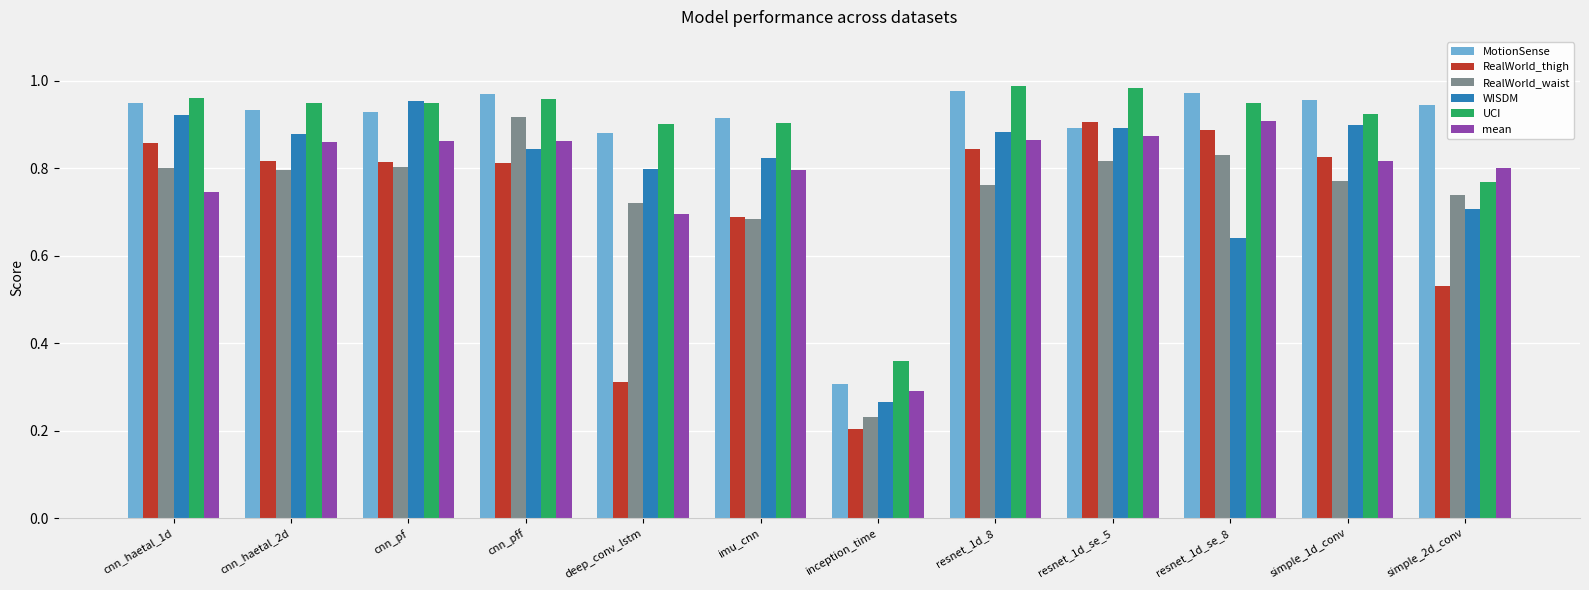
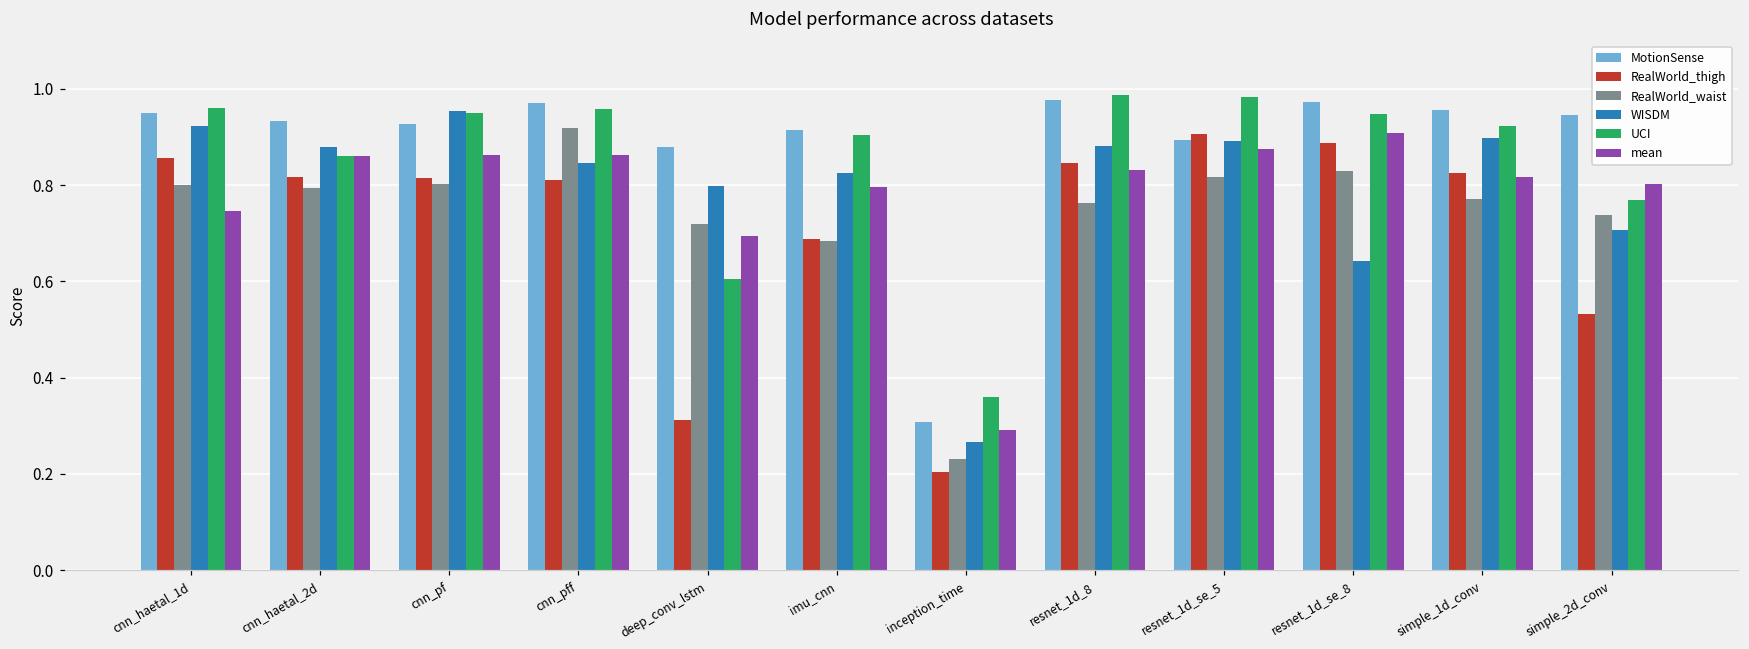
  {
    "MotionSense": {
      "cnn_haetal_1d": 0.95,
      "cnn_haetal_2d": 0.93,
      "cnn_pf": 0.93,
      "cnn_pff": 0.97,
      "deep_conv_lstm": 0.88,
      "imu_cnn": 0.91,
      "inception_time": 0.31,
      "resnet_1d_8": 0.98,
      "resnet_1d_se_5": 0.89,
      "resnet_1d_se_8": 0.97,
      "simple_1d_conv": 0.96,
      "simple_2d_conv": 0.94
    },
    "RealWorld_thigh": {
      "cnn_haetal_1d": 0.86,
      "cnn_haetal_2d": 0.82,
      "cnn_pf": 0.81,
      "cnn_pff": 0.81,
      "deep_conv_lstm": 0.31,
      "imu_cnn": 0.69,
      "inception_time": 0.20,
      "resnet_1d_8": 0.84,
      "resnet_1d_se_5": 0.91,
      "resnet_1d_se_8": 0.89,
      "simple_1d_conv": 0.83,
      "simple_2d_conv": 0.53
    },
    "RealWorld_waist": {
      "cnn_haetal_1d": 0.80,
      "cnn_haetal_2d": 0.79,
      "cnn_pf": 0.80,
      "cnn_pff": 0.92,
      "deep_conv_lstm": 0.72,
      "imu_cnn": 0.68,
      "inception_time": 0.23,
      "resnet_1d_8": 0.76,
      "resnet_1d_se_5": 0.82,
      "resnet_1d_se_8": 0.83,
      "simple_1d_conv": 0.77,
      "simple_2d_conv": 0.74
    },
    "WISDM": {
      "cnn_haetal_1d": 0.92,
      "cnn_haetal_2d": 0.88,
      "cnn_pf": 0.95,
      "cnn_pff": 0.84,
      "deep_conv_lstm": 0.80,
      "imu_cnn": 0.82,
      "inception_time": 0.27,
      "resnet_1d_8": 0.88,
      "resnet_1d_se_5": 0.89,
      "resnet_1d_se_8": 0.64,
      "simple_1d_conv": 0.90,
      "simple_2d_conv": 0.71
    },
    "UCI": {
      "cnn_haetal_1d": 0.96,
-     "cnn_haetal_2d": 0.95,
+     "cnn_haetal_2d": 0.86,
      "cnn_pf": 0.95,
      "cnn_pff": 0.96,
-     "deep_conv_lstm": 0.90,
+     "deep_conv_lstm": 0.60,
      "imu_cnn": 0.90,
      "inception_time": 0.36,
      "resnet_1d_8": 0.99,
      "resnet_1d_se_5": 0.98,
      "resnet_1d_se_8": 0.95,
      "simple_1d_conv": 0.92,
      "simple_2d_conv": 0.77
    },
    "mean": {
      "cnn_haetal_1d": 0.75,
      "cnn_haetal_2d": 0.86,
      "cnn_pf": 0.86,
      "cnn_pff": 0.86,
      "deep_conv_lstm": 0.69,
      "imu_cnn": 0.80,
      "inception_time": 0.29,
-     "resnet_1d_8": 0.86,
+     "resnet_1d_8": 0.83,
      "resnet_1d_se_5": 0.87,
      "resnet_1d_se_8": 0.91,
      "simple_1d_conv": 0.82,
      "simple_2d_conv": 0.80
    }
  }
